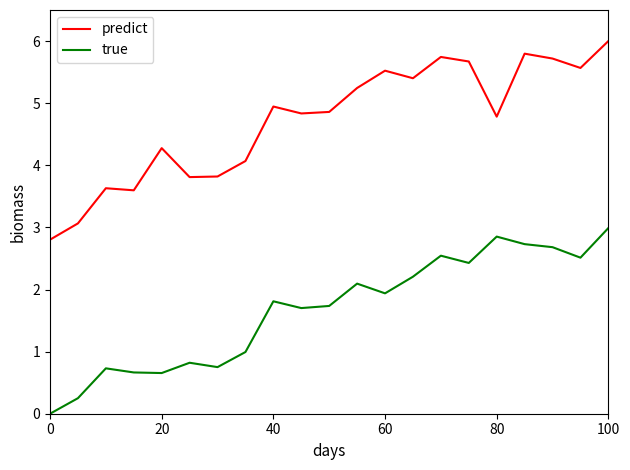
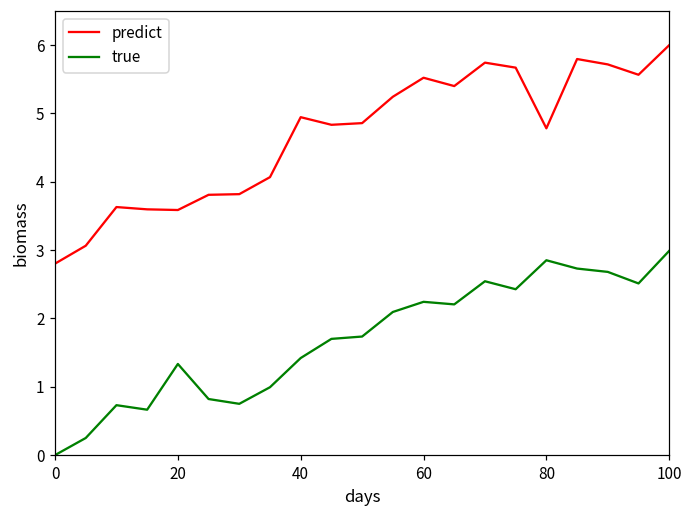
  {
    "predict": {
      "0": 2.8,
-     "20": 4.3,
+     "20": 3.6,
      "40": 4.9,
      "60": 5.5,
      "80": 4.8,
      "100": 6.0
    },
    "true": {
      "0": 0.0,
-     "20": 0.7,
-     "40": 1.8,
-     "60": 1.9,
+     "20": 1.3,
+     "40": 1.4,
+     "60": 2.2,
      "80": 2.9,
      "100": 3.0
    }
  }
